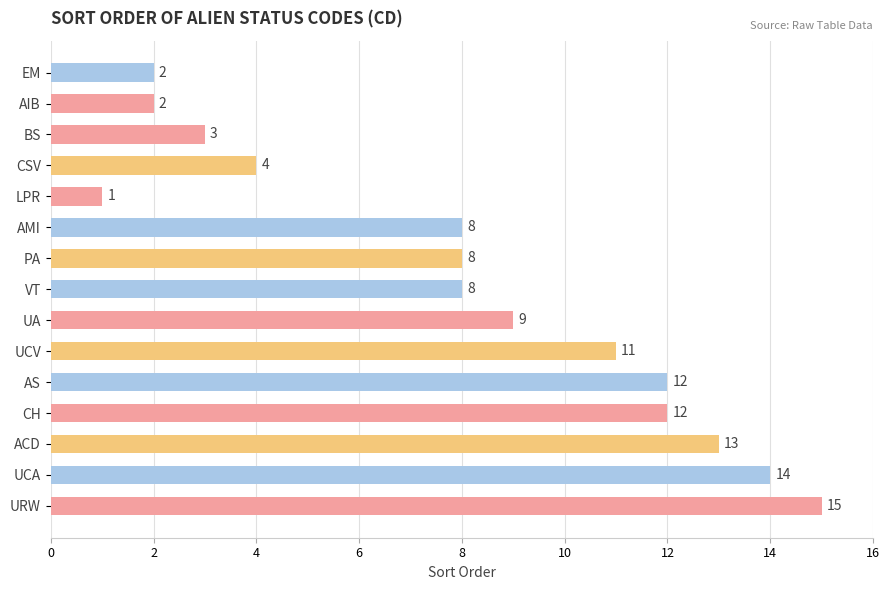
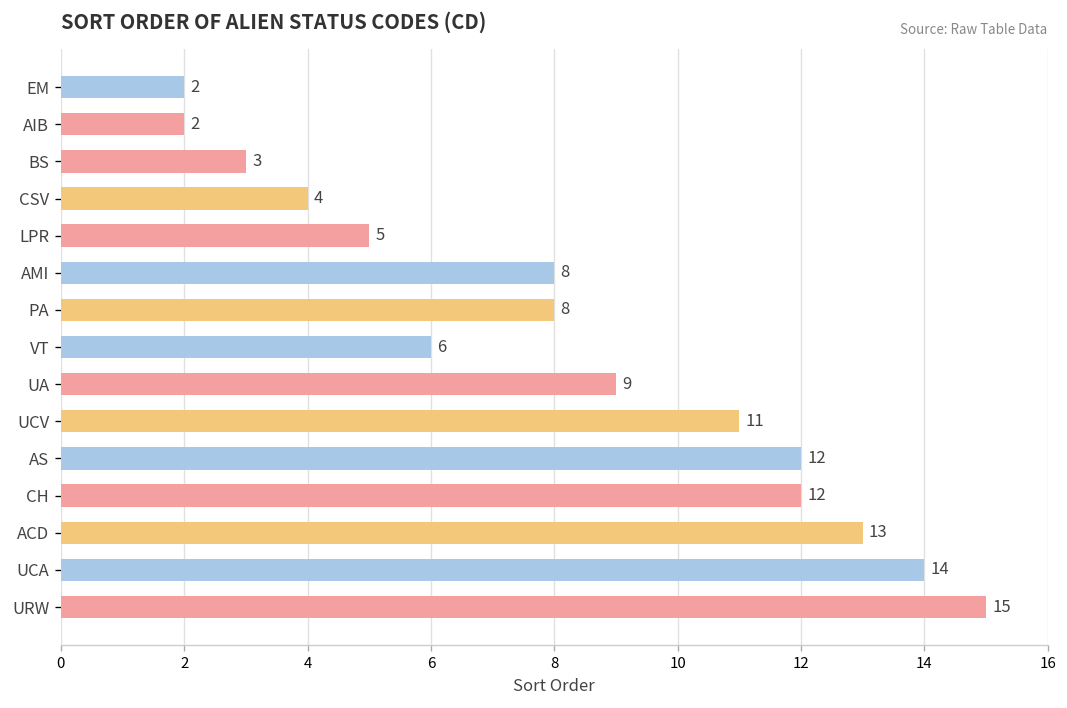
  {
    "EM": 2,
    "AIB": 2,
    "BS": 3,
    "CSV": 4,
-   "LPR": 1,
+   "LPR": 5,
    "AMI": 8,
    "PA": 8,
-   "VT": 8,
+   "VT": 6,
    "UA": 9,
    "UCV": 11,
    "AS": 12,
    "CH": 12,
    "ACD": 13,
    "UCA": 14,
    "URW": 15
  }
